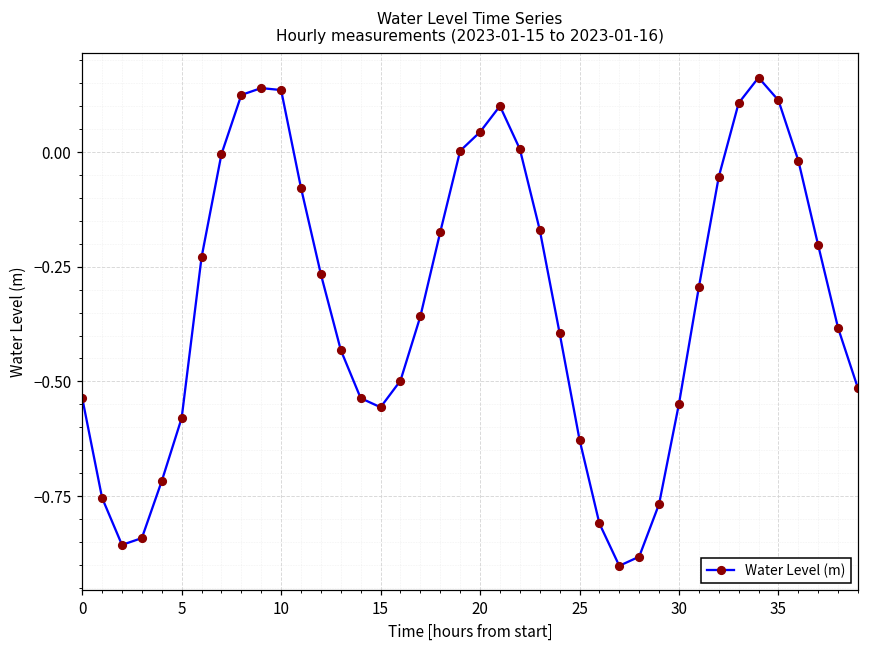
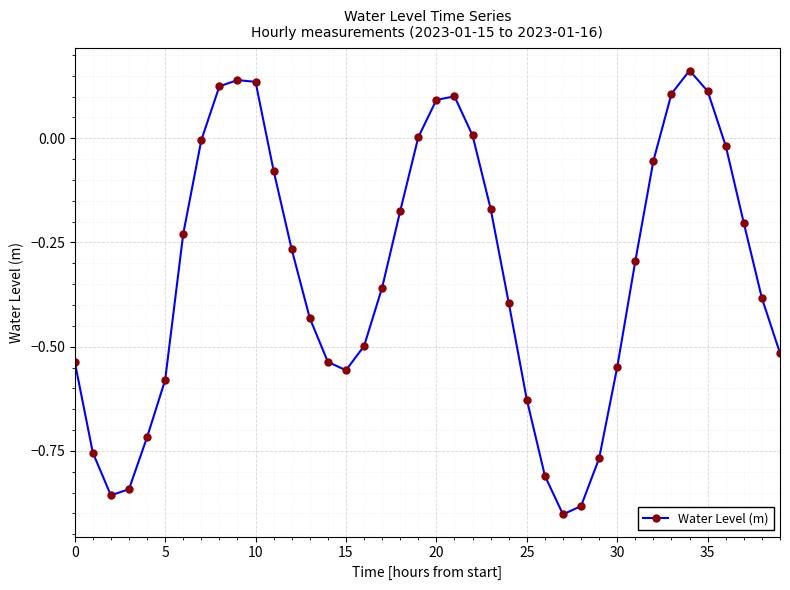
  {
    "0": -0.54,
    "5": -0.58,
    "10": 0.14,
    "15": -0.56,
-   "20": 0.04,
+   "20": 0.09,
    "25": -0.63,
    "30": -0.55,
    "35": 0.11
  }
